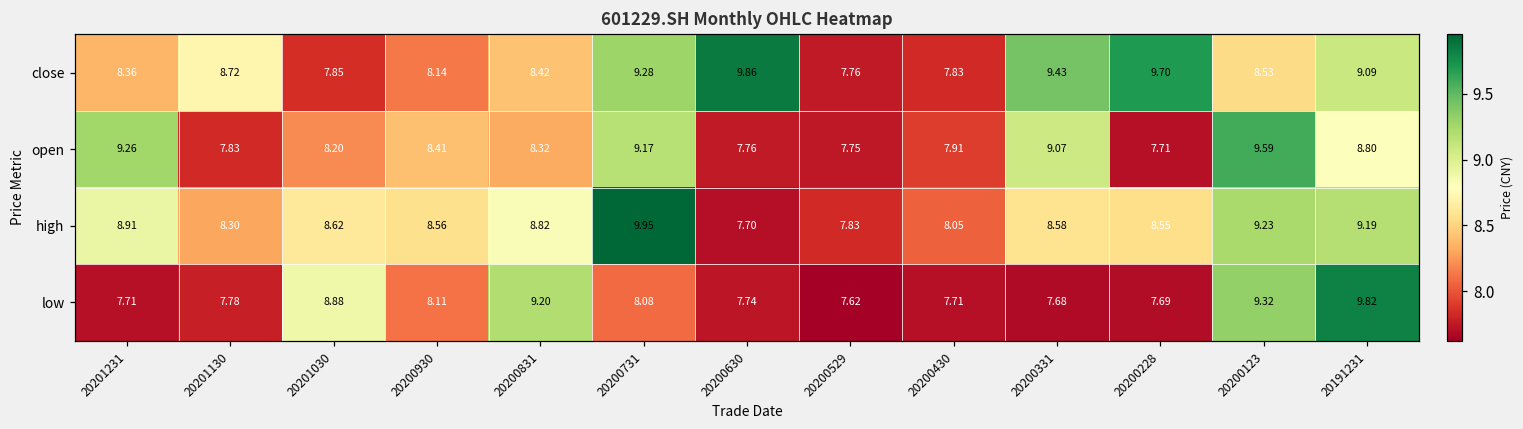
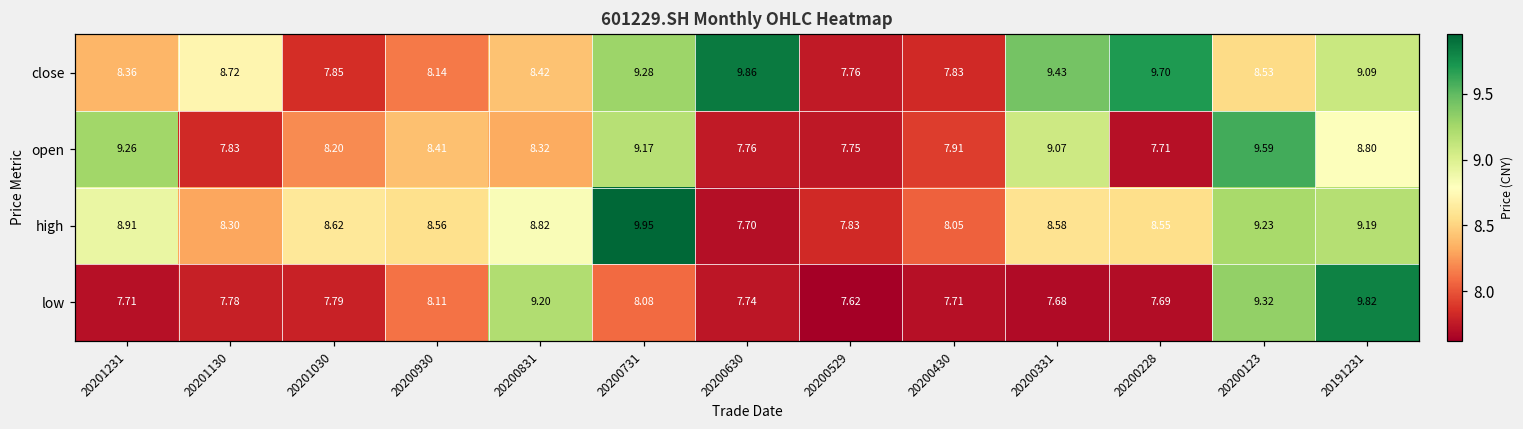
  {
    "close": {
      "20201231": 8.36,
      "20201130": 8.72,
      "20201030": 7.85,
      "20200930": 8.14,
      "20200831": 8.42,
      "20200731": 9.28,
      "20200630": 9.86,
      "20200529": 7.76,
      "20200430": 7.83,
      "20200331": 9.43,
      "20200228": 9.70,
      "20200123": 8.53,
      "20191231": 9.09
    },
    "open": {
      "20201231": 9.26,
      "20201130": 7.83,
      "20201030": 8.20,
      "20200930": 8.41,
      "20200831": 8.32,
      "20200731": 9.17,
      "20200630": 7.76,
      "20200529": 7.75,
      "20200430": 7.91,
      "20200331": 9.07,
      "20200228": 7.71,
      "20200123": 9.59,
      "20191231": 8.80
    },
    "high": {
      "20201231": 8.91,
      "20201130": 8.30,
      "20201030": 8.62,
      "20200930": 8.56,
      "20200831": 8.82,
      "20200731": 9.95,
      "20200630": 7.70,
      "20200529": 7.83,
      "20200430": 8.05,
      "20200331": 8.58,
      "20200228": 8.55,
      "20200123": 9.23,
      "20191231": 9.19
    },
    "low": {
      "20201231": 7.71,
      "20201130": 7.78,
-     "20201030": 8.88,
+     "20201030": 7.79,
      "20200930": 8.11,
      "20200831": 9.20,
      "20200731": 8.08,
      "20200630": 7.74,
      "20200529": 7.62,
      "20200430": 7.71,
      "20200331": 7.68,
      "20200228": 7.69,
      "20200123": 9.32,
      "20191231": 9.82
    }
  }
